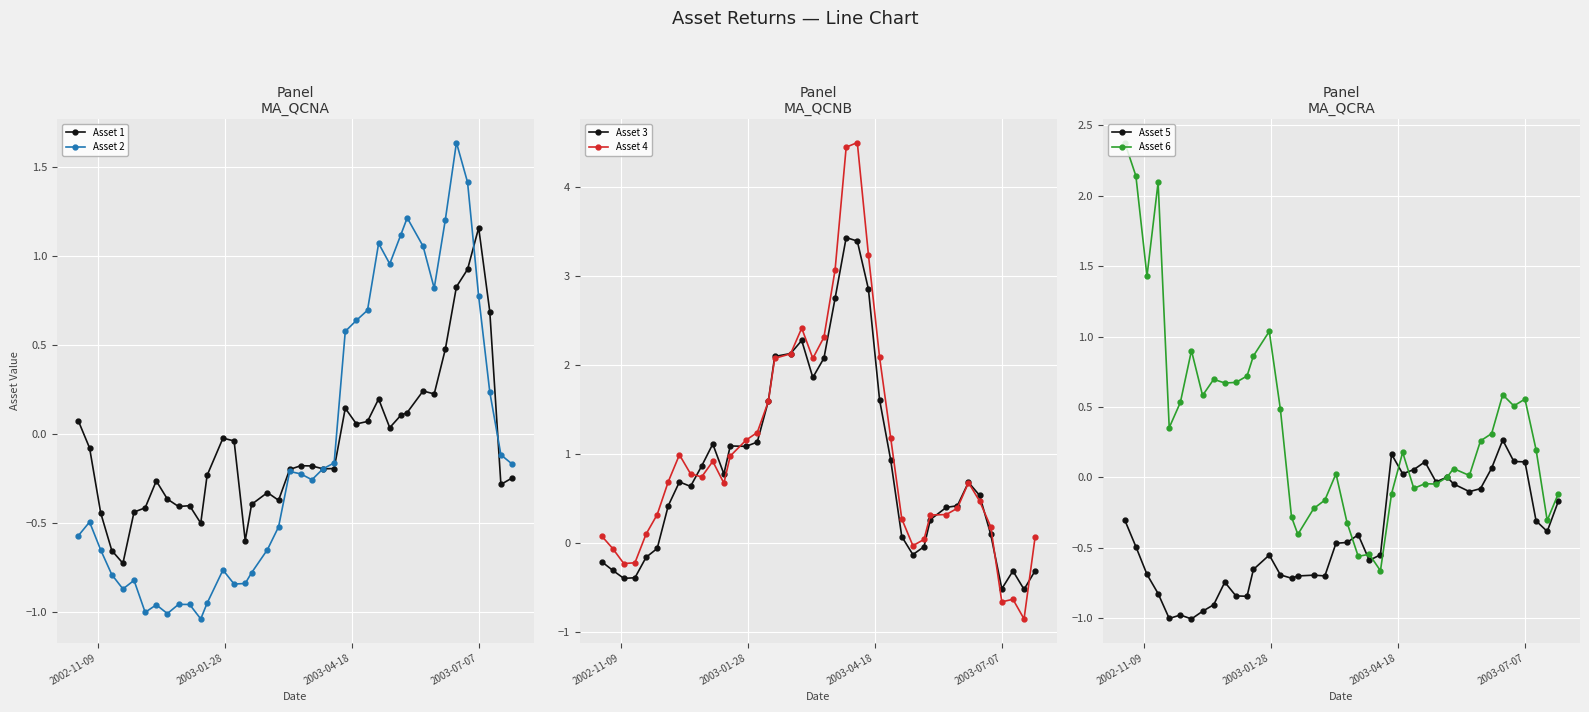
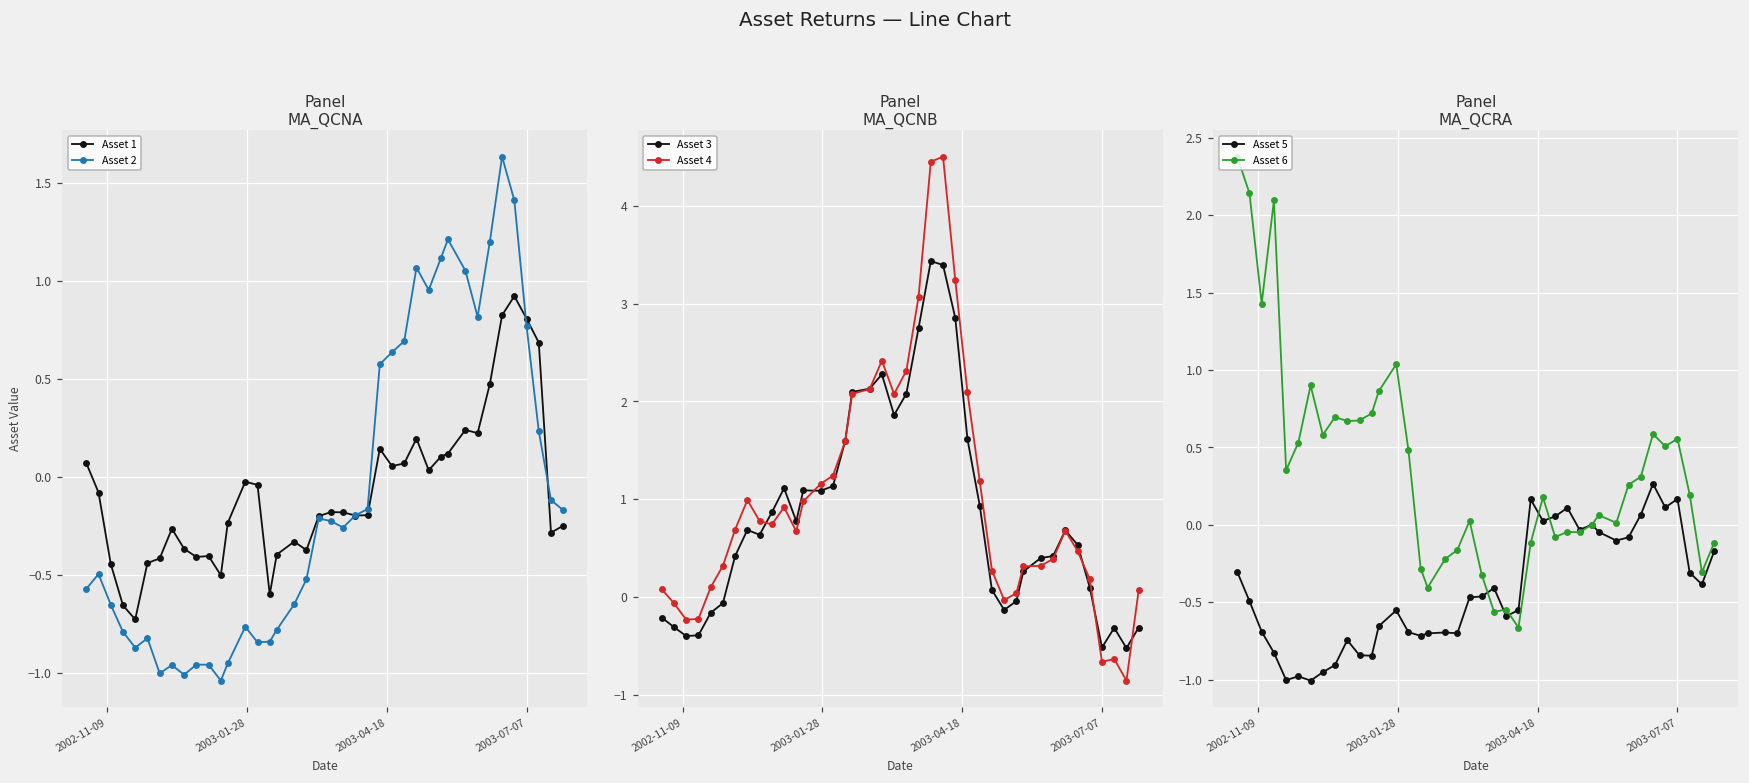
  {
    "Panel MA_QCNA": {
      "Asset 1": {
-       "2003-07-07": 1.16
+       "2003-07-07": 0.81
      },
      "Asset 2": {
        "2003-07-07": 0.77
      }
    },
    "Panel MA_QCNB": {
      "Asset 3": {
        "2003-07-07": -0.5
      },
      "Asset 4": {
        "2003-07-07": -0.7
      }
    },
    "Panel MA_QCRA": {
      "Asset 5": {
-       "2003-07-07": 0.11
+       "2003-07-07": 0.17
      },
      "Asset 6": {
        "2003-07-07": 0.56
      }
    }
  }
